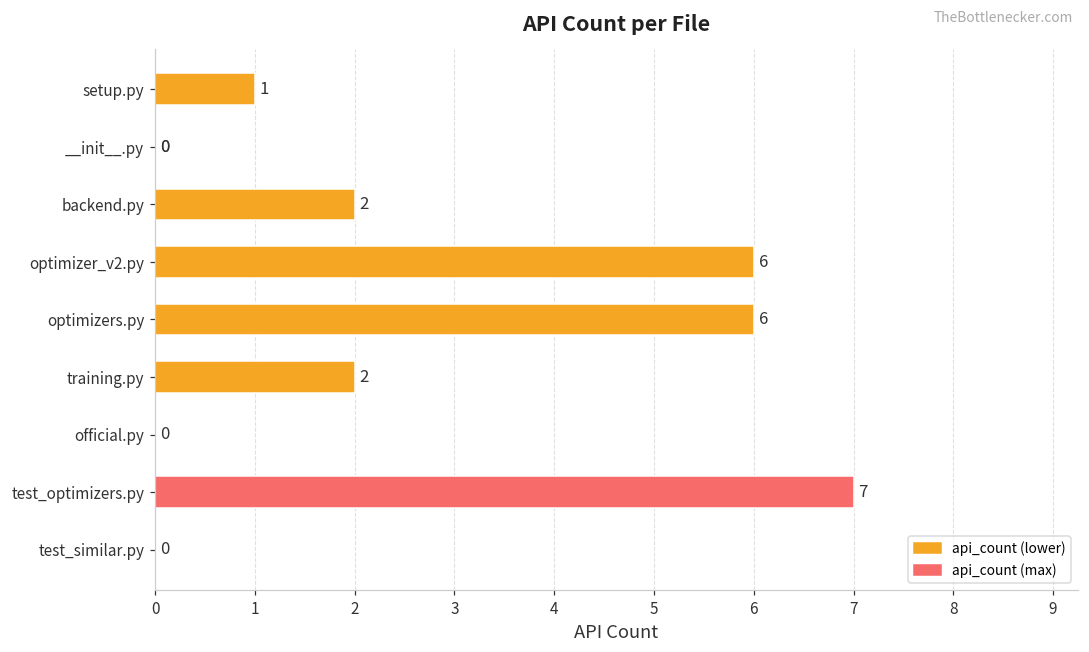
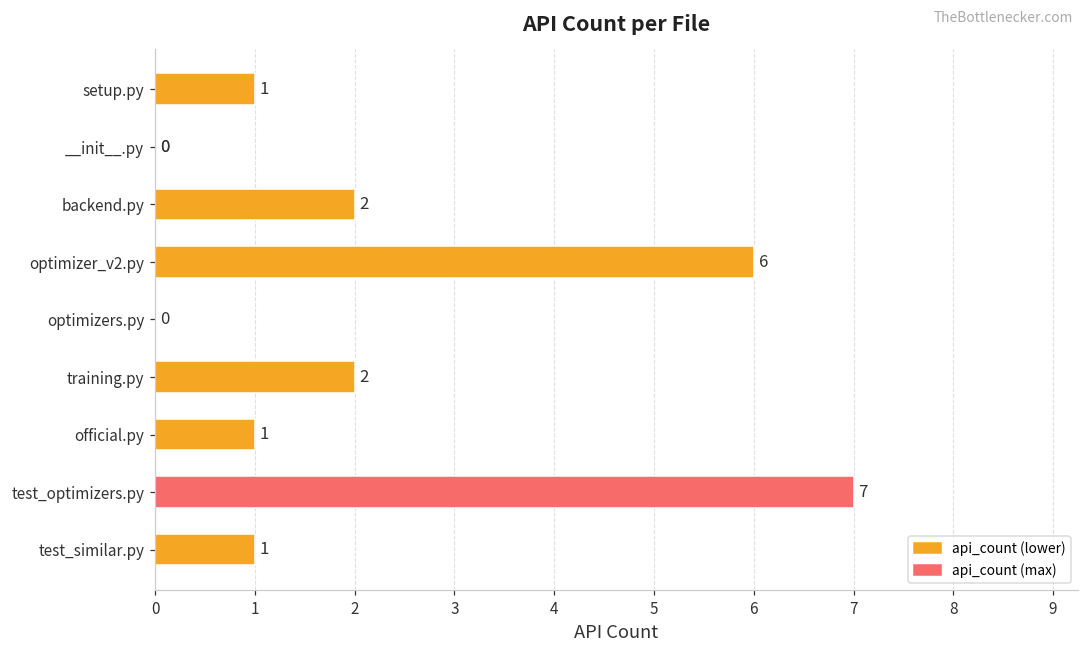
  {
    "setup.py": 1,
    "backend.py": 2,
    "optimizer_v2.py": 6,
-   "optimizers.py": 6,
+   "optimizers.py": 0,
    "training.py": 2,
-   "official.py": 0,
+   "official.py": 1,
    "test_optimizers.py": 7,
-   "test_similar.py": 0
+   "test_similar.py": 1
  }
